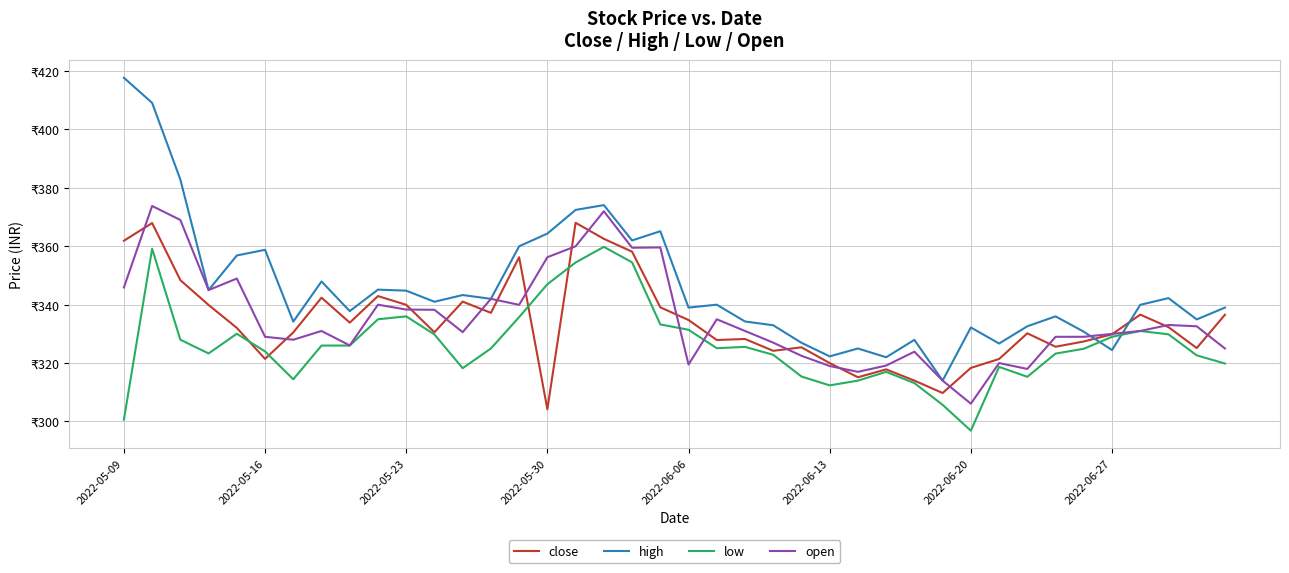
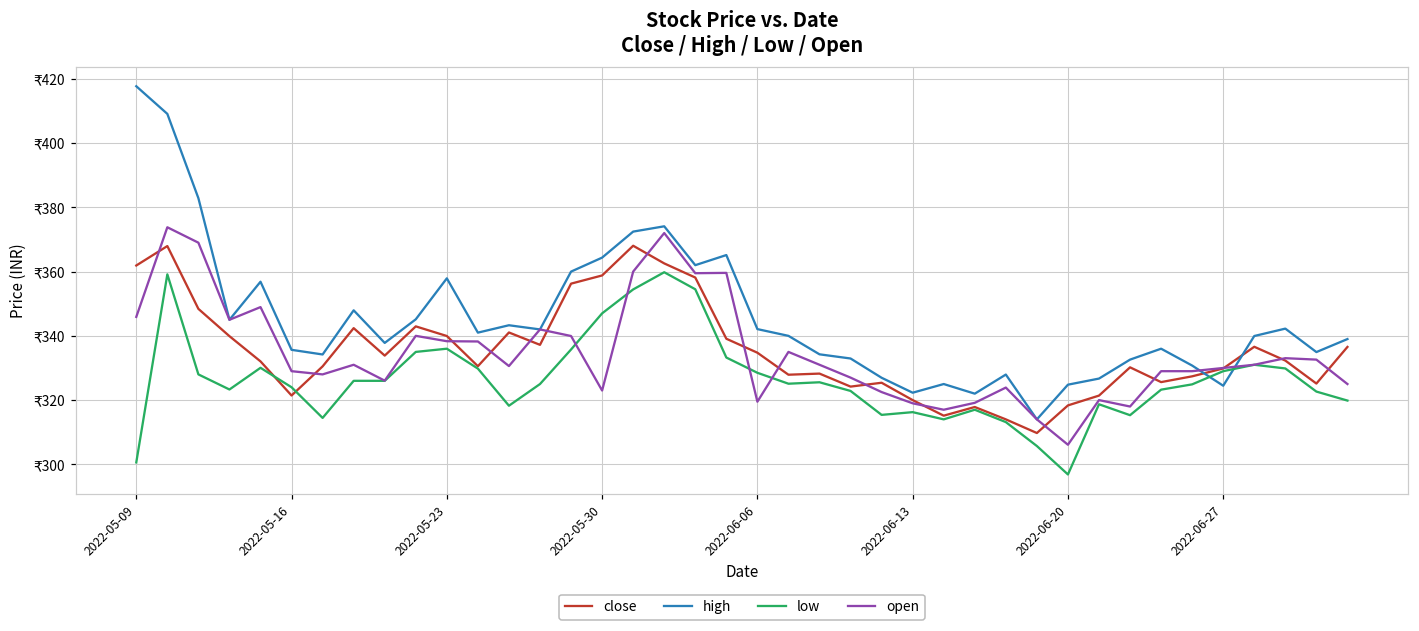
  {
    "close": {
      "2022-05-09": "₹362",
      "2022-05-16": "₹321",
      "2022-05-23": "₹340",
-     "2022-05-30": "₹304",
+     "2022-05-30": "₹359",
      "2022-06-06": "₹335",
      "2022-06-13": "₹320",
      "2022-06-20": "₹318"
    },
    "high": {
      "2022-05-09": "₹418",
-     "2022-05-16": "₹359",
-     "2022-05-23": "₹345",
+     "2022-05-16": "₹336",
+     "2022-05-23": "₹358",
      "2022-05-30": "₹364",
-     "2022-06-06": "₹339",
+     "2022-06-06": "₹342",
      "2022-06-13": "₹322",
-     "2022-06-20": "₹332",
+     "2022-06-20": "₹325",
      "2022-06-27": "₹324"
    },
    "low": {
      "2022-05-09": "₹301",
      "2022-05-16": "₹324",
      "2022-05-23": "₹336",
      "2022-05-30": "₹347",
-     "2022-06-06": "₹331",
-     "2022-06-13": "₹312",
+     "2022-06-06": "₹329",
+     "2022-06-13": "₹316",
      "2022-06-20": "₹297"
    },
    "open": {
      "2022-05-09": "₹346",
      "2022-05-16": "₹329",
      "2022-05-23": "₹338",
-     "2022-05-30": "₹356",
+     "2022-05-30": "₹323",
      "2022-06-06": "₹320",
      "2022-06-13": "₹319",
      "2022-06-20": "₹306"
    }
  }
